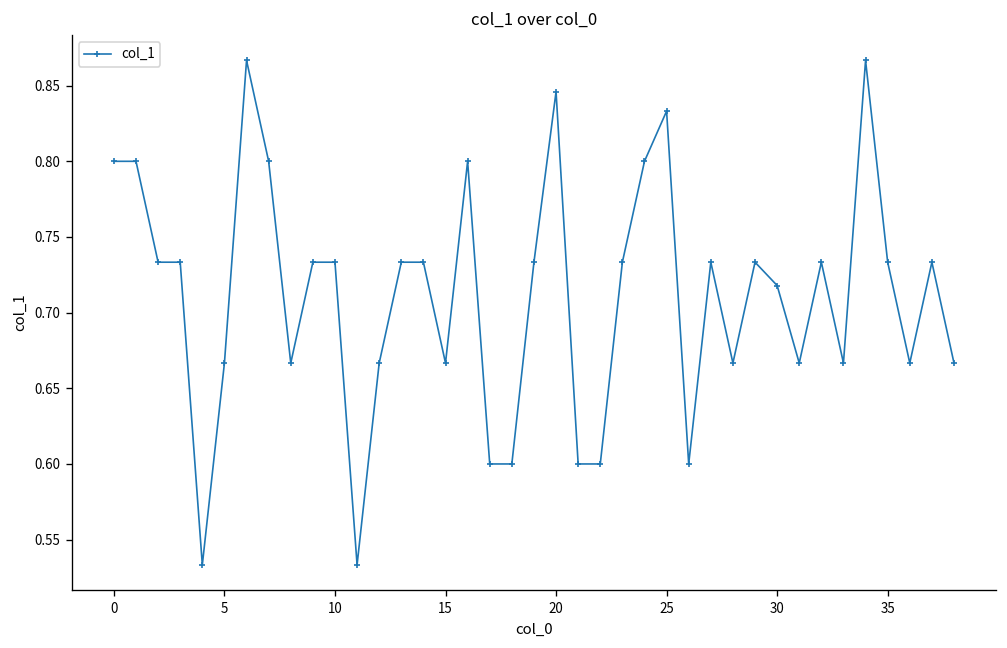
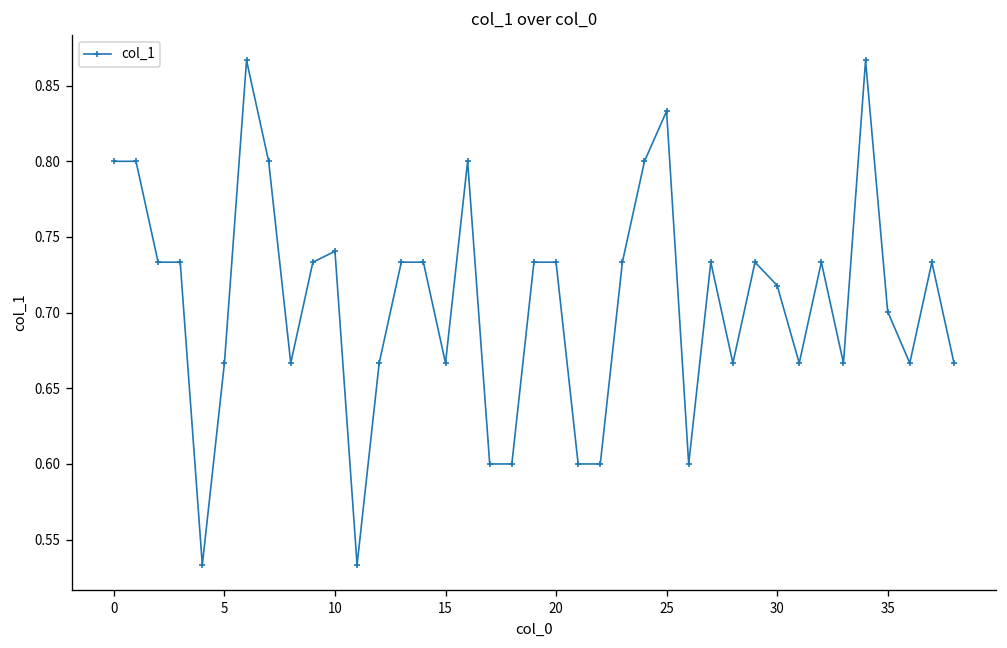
  {
    "0": 0.800,
    "5": 0.667,
-   "10": 0.733,
+   "10": 0.741,
    "15": 0.667,
-   "20": 0.846,
+   "20": 0.733,
    "25": 0.833,
    "30": 0.718,
-   "35": 0.733
+   "35": 0.701
  }
